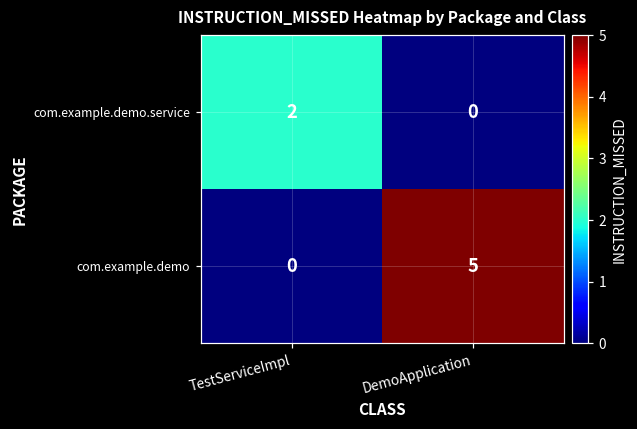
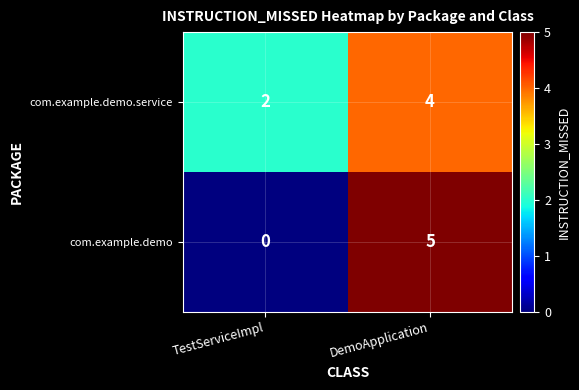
  {
    "com.example.demo.service": {
      "TestServiceImpl": 2,
-     "DemoApplication": 0
+     "DemoApplication": 4
    },
    "com.example.demo": {
      "TestServiceImpl": 0,
      "DemoApplication": 5
    }
  }
